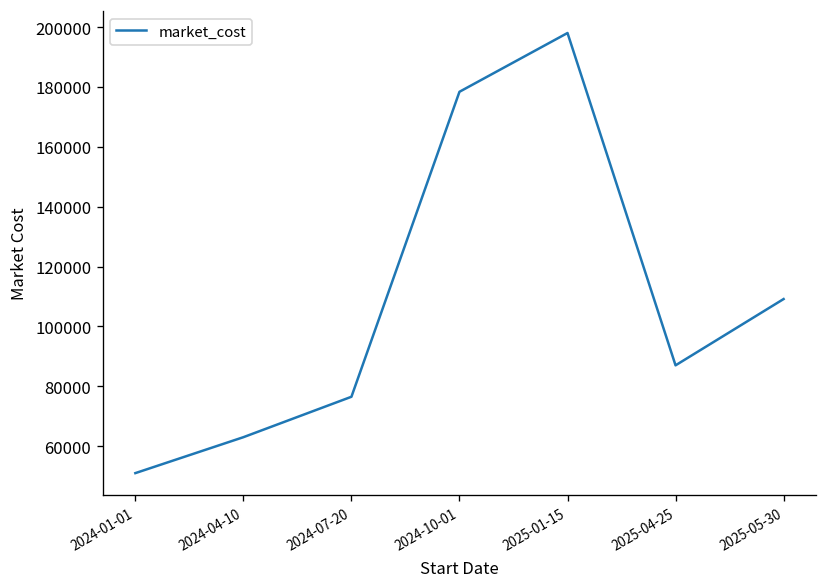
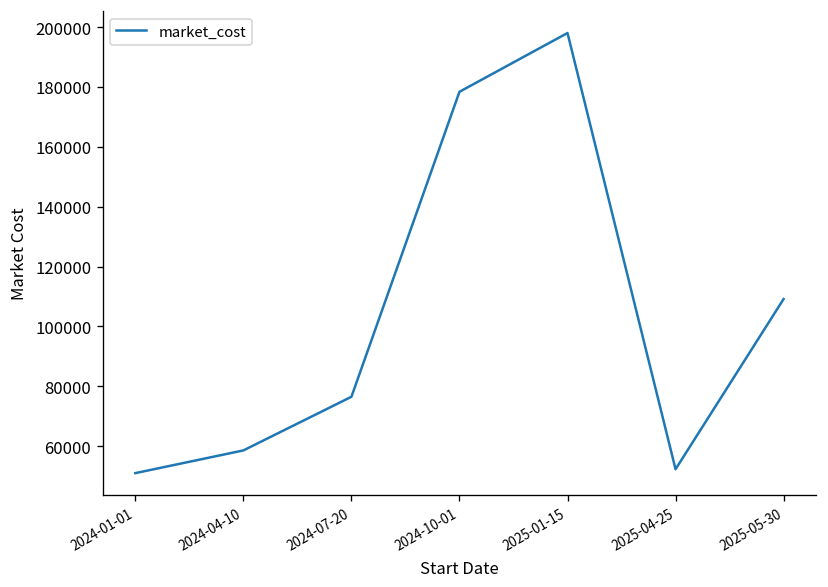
  {
    "2024-01-01": 51000,
-   "2024-04-10": 63000,
+   "2024-04-10": 59000,
    "2024-07-20": 77000,
    "2024-10-01": 178000,
    "2025-01-15": 198000,
-   "2025-04-25": 87000,
+   "2025-04-25": 52000,
    "2025-05-30": 109000
  }
